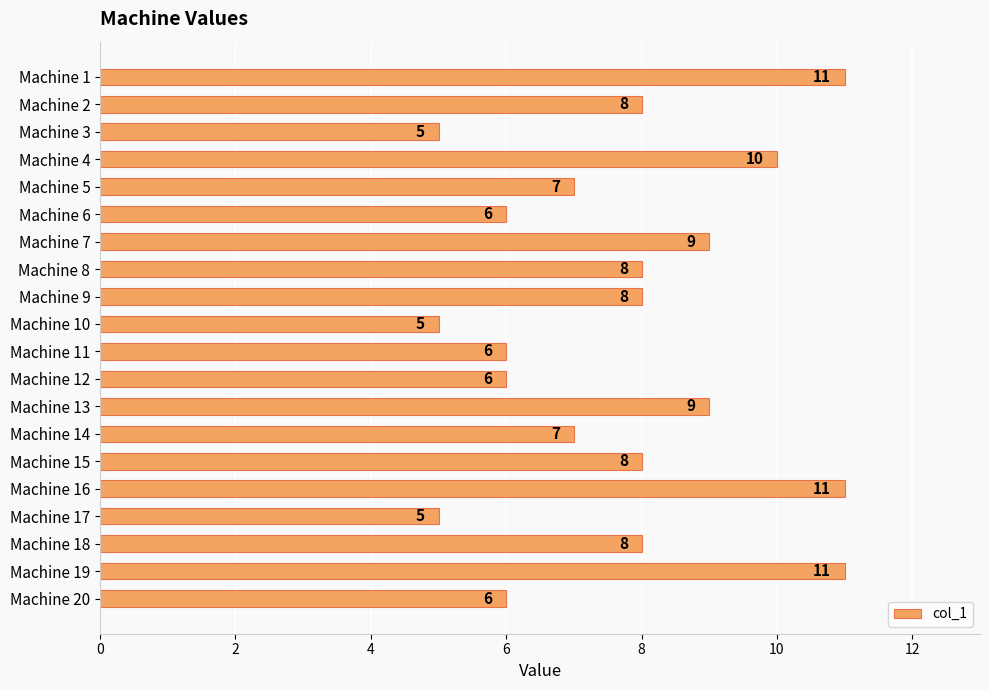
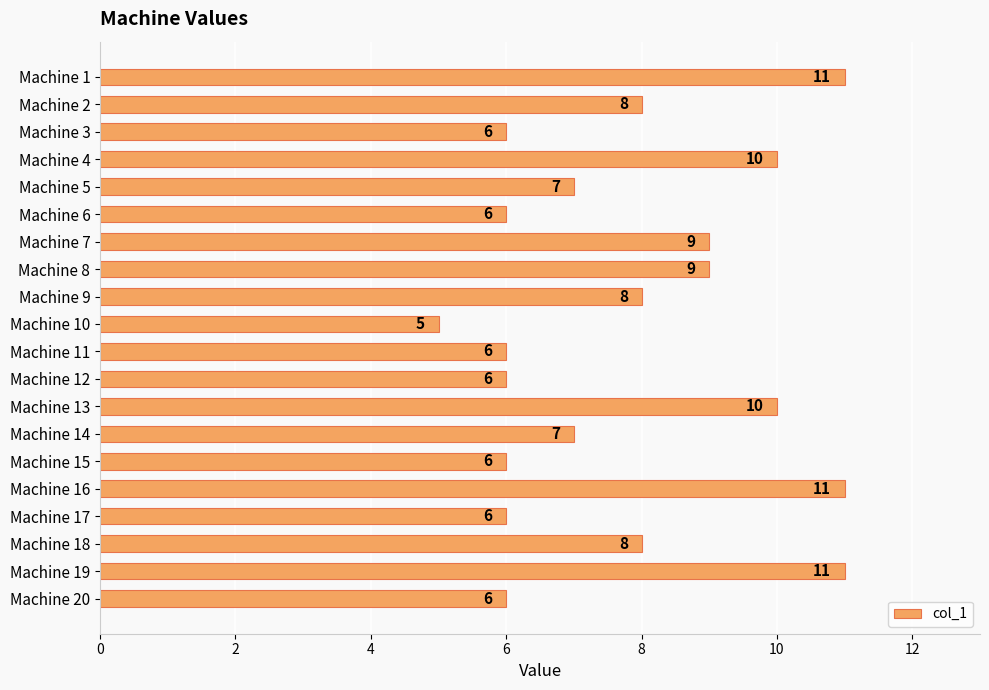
  {
    "Machine 1": 11,
    "Machine 2": 8,
-   "Machine 3": 5,
+   "Machine 3": 6,
    "Machine 4": 10,
    "Machine 5": 7,
    "Machine 6": 6,
    "Machine 7": 9,
-   "Machine 8": 8,
+   "Machine 8": 9,
    "Machine 9": 8,
    "Machine 10": 5,
    "Machine 11": 6,
    "Machine 12": 6,
-   "Machine 13": 9,
+   "Machine 13": 10,
    "Machine 14": 7,
-   "Machine 15": 8,
+   "Machine 15": 6,
    "Machine 16": 11,
-   "Machine 17": 5,
+   "Machine 17": 6,
    "Machine 18": 8,
    "Machine 19": 11,
    "Machine 20": 6
  }
